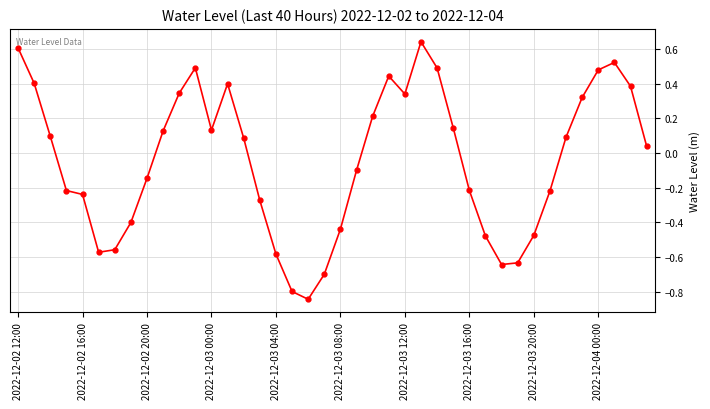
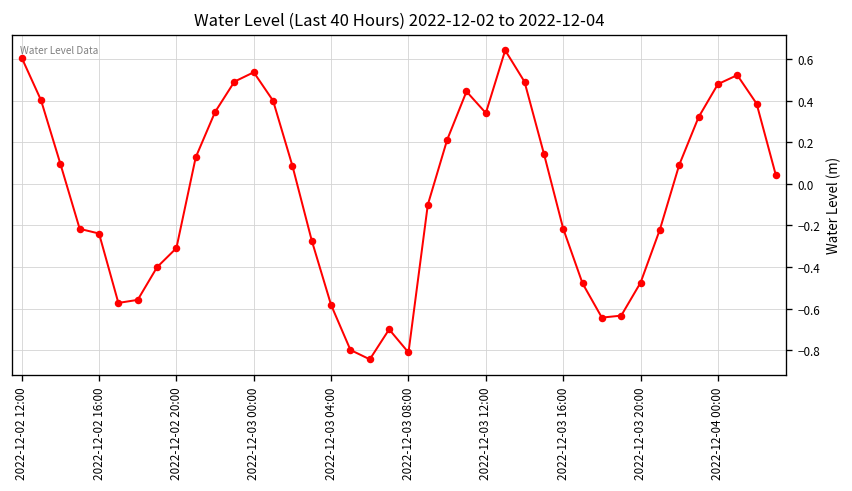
  {
    "2022-12-02 12:00": 0.61,
    "2022-12-02 16:00": -0.24,
-   "2022-12-02 20:00": -0.15,
-   "2022-12-03 00:00": 0.13,
+   "2022-12-02 20:00": -0.31,
+   "2022-12-03 00:00": 0.54,
    "2022-12-03 04:00": -0.58,
-   "2022-12-03 08:00": -0.44,
+   "2022-12-03 08:00": -0.81,
    "2022-12-03 12:00": 0.34,
    "2022-12-03 16:00": -0.22,
    "2022-12-03 20:00": -0.48,
    "2022-12-04 00:00": 0.48
  }
